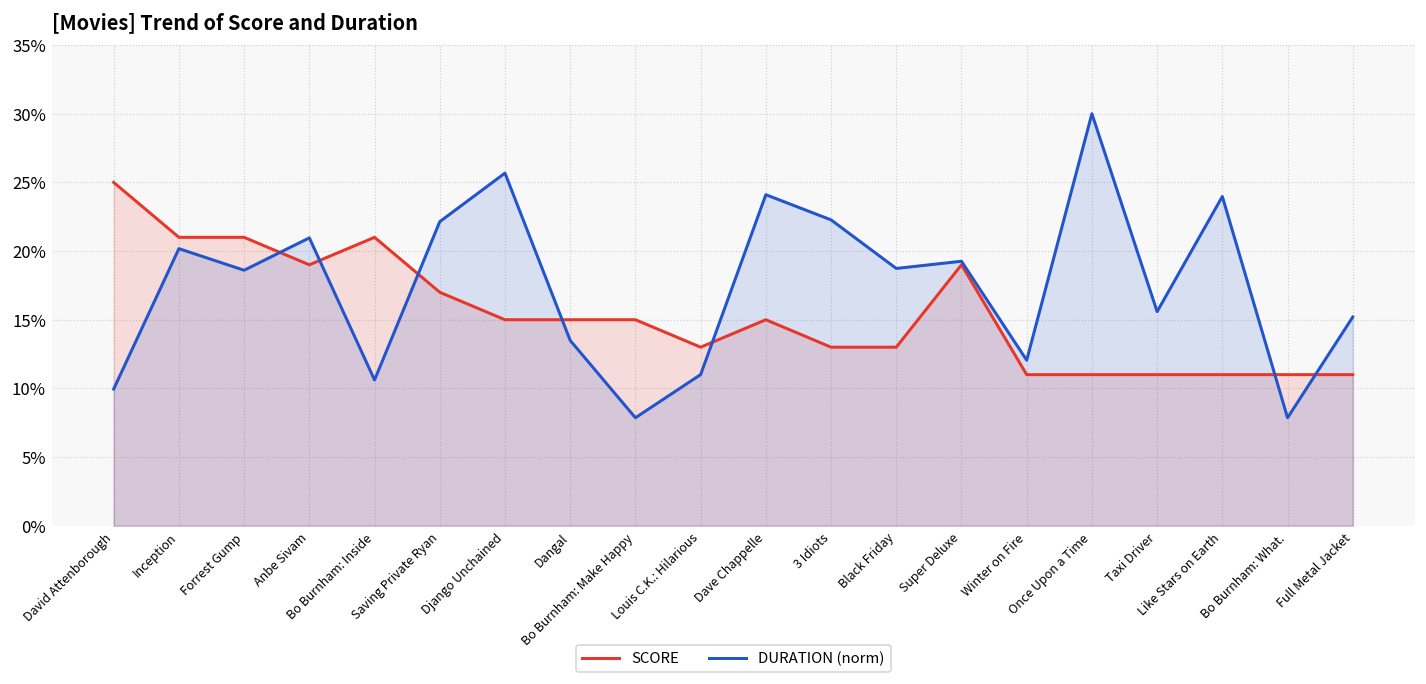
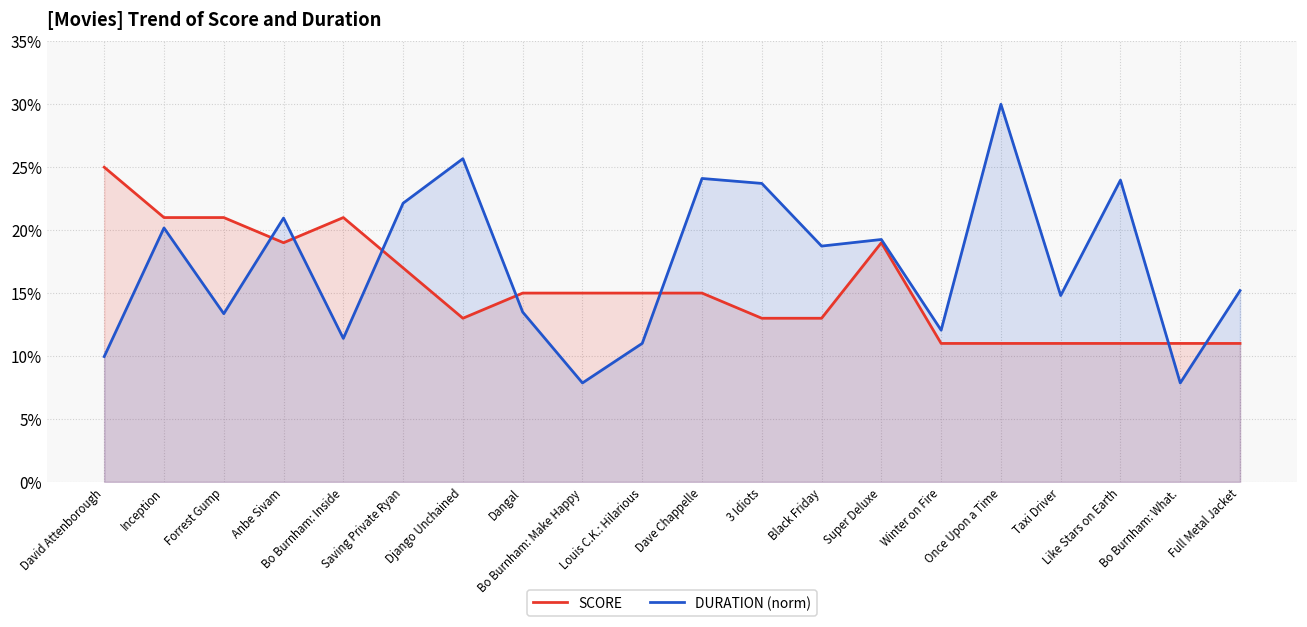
  {
    "SCORE": {
      "David Attenborough": "25.0%",
      "Inception": "21.0%",
      "Forrest Gump": "21.0%",
      "Anbe Sivam": "19.0%",
      "Bo Burnham: Inside": "21.0%",
      "Saving Private Ryan": "17.0%",
-     "Django Unchained": "15.0%",
+     "Django Unchained": "13.0%",
      "Dangal": "15.0%",
      "Bo Burnham: Make Happy": "15.0%",
-     "Louis C.K.: Hilarious": "13.0%",
+     "Louis C.K.: Hilarious": "15.0%",
      "Dave Chappelle": "15.0%",
      "3 Idiots": "13.0%",
      "Black Friday": "13.0%",
      "Super Deluxe": "19.0%",
      "Winter on Fire": "11.0%",
      "Once Upon a Time": "11.0%",
      "Taxi Driver": "11.0%",
      "Like Stars on Earth": "11.0%",
      "Bo Burnham: What.": "11.0%",
      "Full Metal Jacket": "11.0%"
    },
    "DURATION (norm)": {
      "David Attenborough": "10.0%",
      "Inception": "20.2%",
-     "Forrest Gump": "18.6%",
+     "Forrest Gump": "13.4%",
      "Anbe Sivam": "21.0%",
-     "Bo Burnham: Inside": "10.6%",
+     "Bo Burnham: Inside": "11.4%",
      "Saving Private Ryan": "22.1%",
      "Django Unchained": "25.7%",
      "Dangal": "13.5%",
      "Bo Burnham: Make Happy": "7.9%",
      "Louis C.K.: Hilarious": "11.0%",
      "Dave Chappelle": "24.1%",
-     "3 Idiots": "22.3%",
+     "3 Idiots": "23.7%",
      "Black Friday": "18.7%",
      "Super Deluxe": "19.3%",
      "Winter on Fire": "12.1%",
      "Once Upon a Time": "30.0%",
-     "Taxi Driver": "15.6%",
+     "Taxi Driver": "14.8%",
      "Like Stars on Earth": "24.0%",
      "Bo Burnham: What.": "7.9%",
      "Full Metal Jacket": "15.2%"
    }
  }
